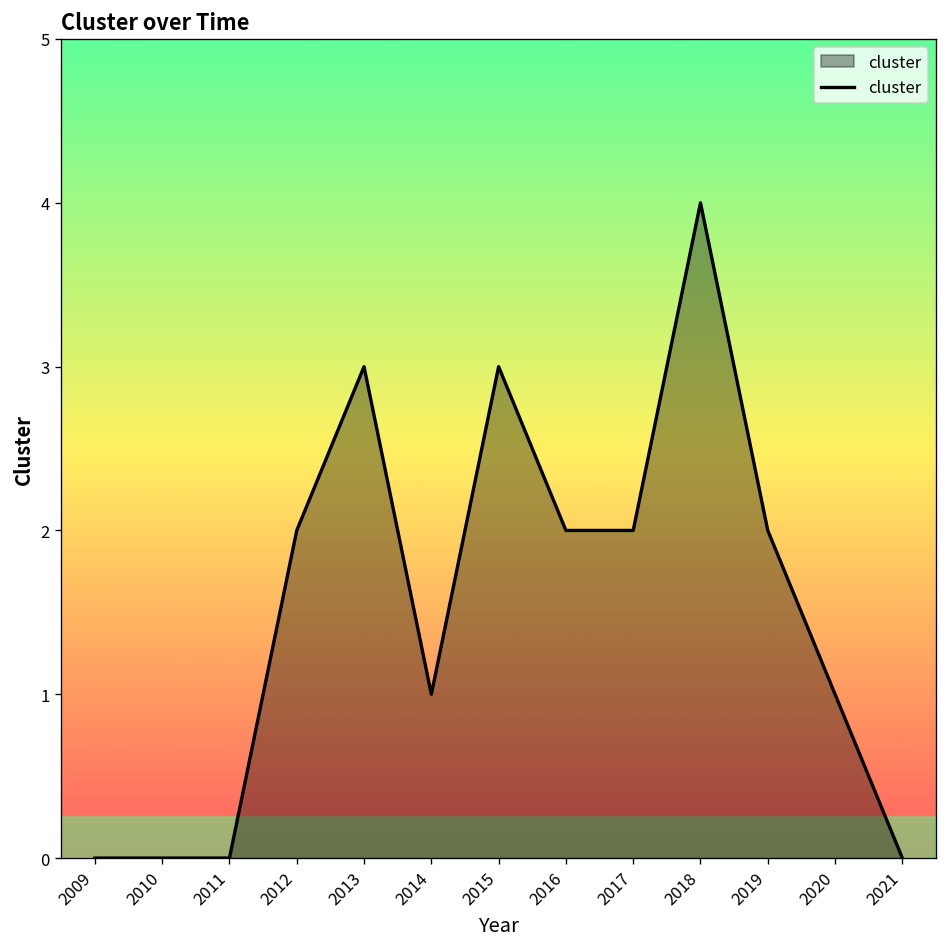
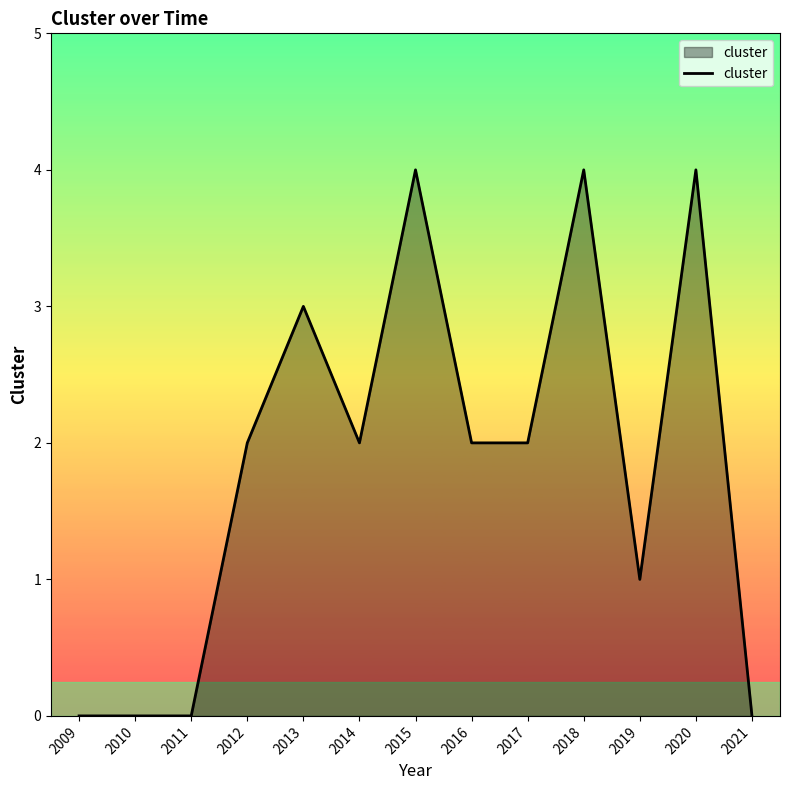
  {
    "2012": 2,
    "2013": 3,
-   "2014": 1,
-   "2015": 3,
+   "2014": 2,
+   "2015": 4,
    "2016": 2,
    "2017": 2,
    "2018": 4,
-   "2019": 2,
-   "2020": 1
+   "2019": 1,
+   "2020": 4
  }
